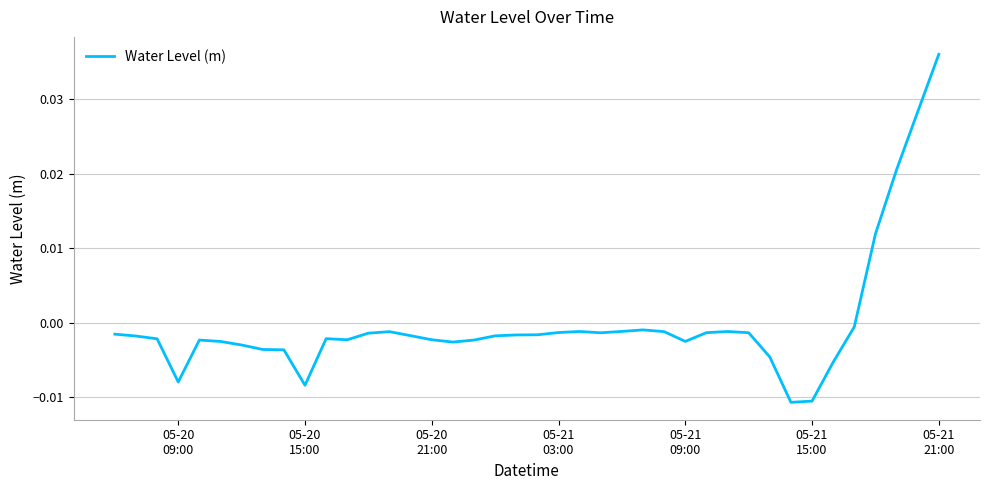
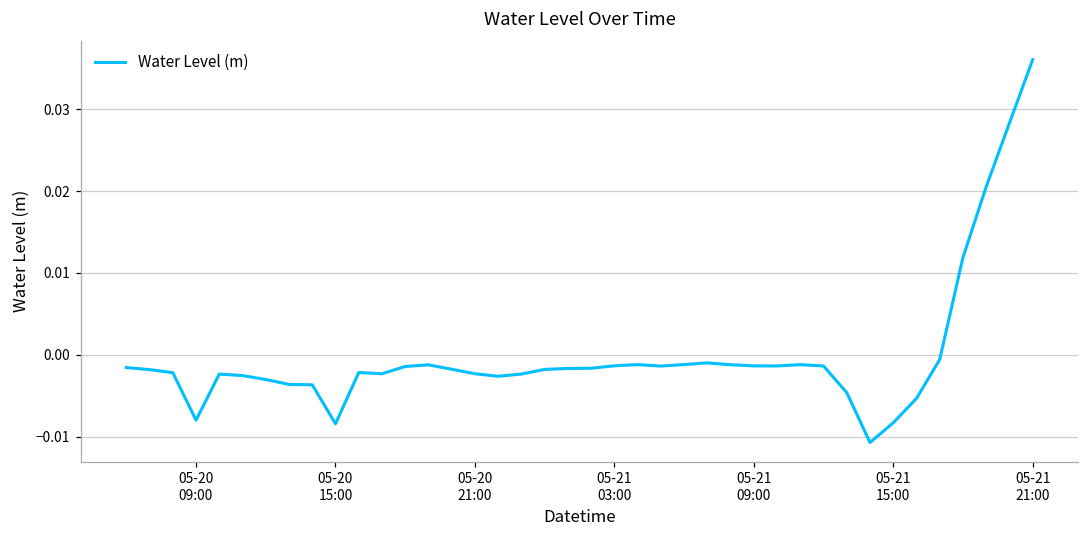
  {
    "05-20 09:00": -0.008,
    "05-20 15:00": -0.008,
    "05-20 21:00": -0.002,
    "05-21 03:00": -0.001,
-   "05-21 09:00": -0.003,
-   "05-21 15:00": -0.011,
+   "05-21 09:00": -0.001,
+   "05-21 15:00": -0.008,
    "05-21 21:00": 0.036
  }
